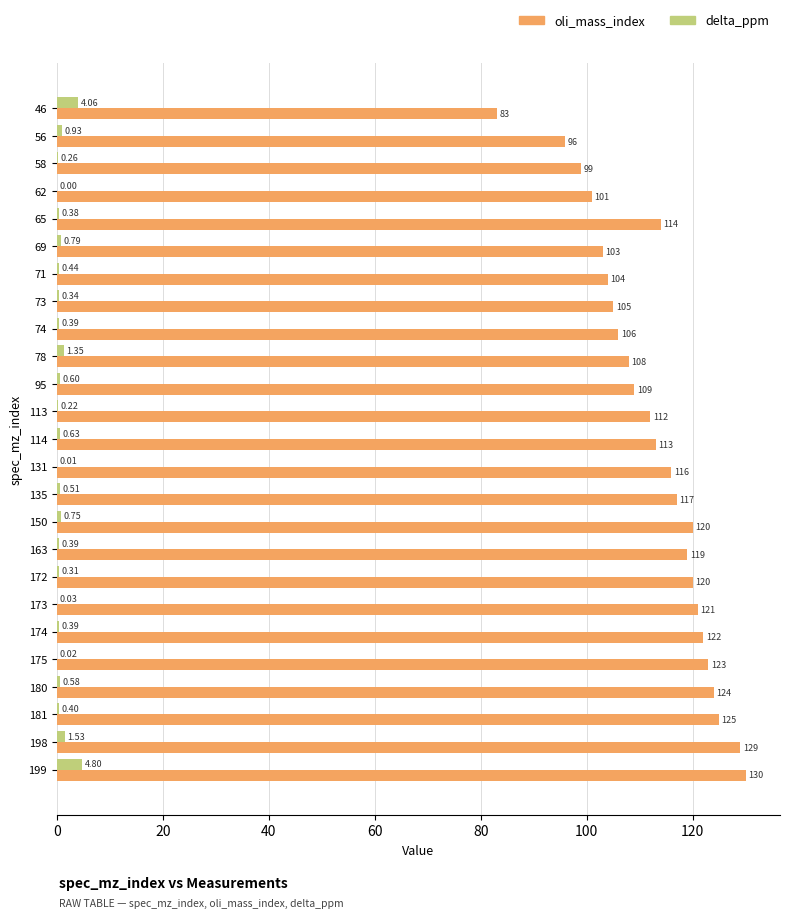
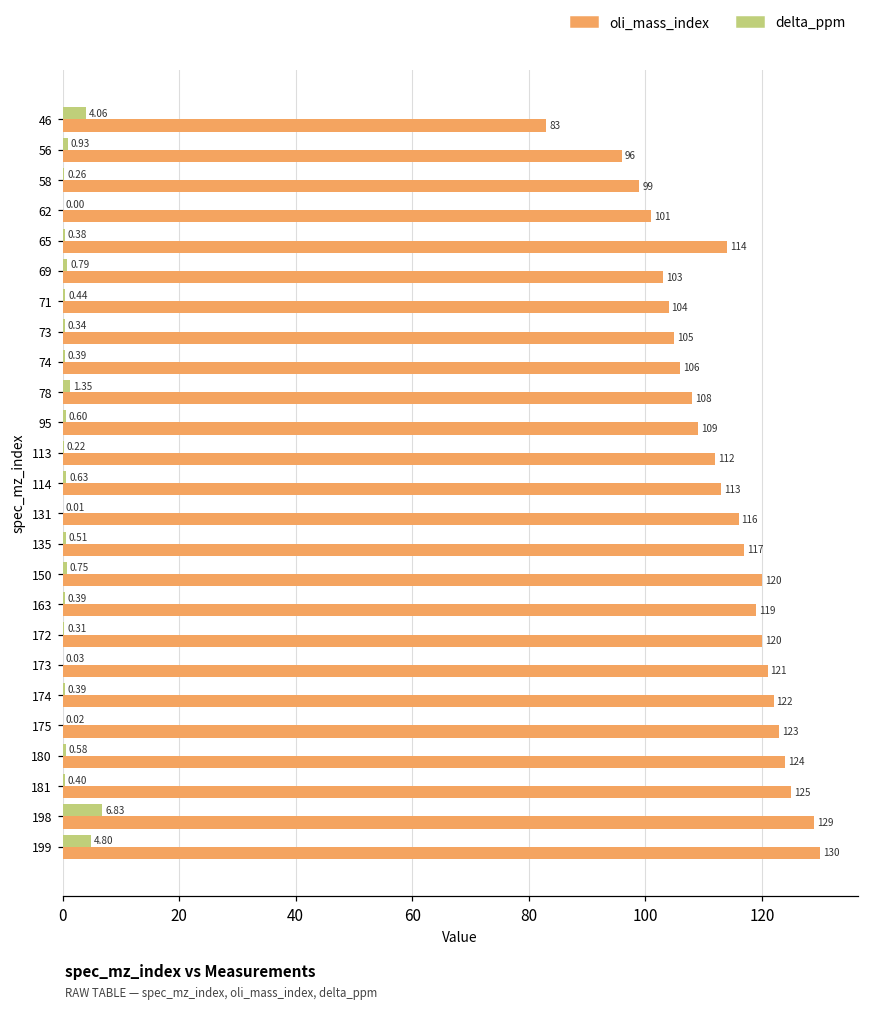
  {
    "oli_mass_index": {
      "46": 83,
      "56": 96,
      "58": 99,
      "62": 101,
      "65": 114,
      "69": 103,
      "71": 104,
      "73": 105,
      "74": 106,
      "78": 108,
      "95": 109,
      "113": 112,
      "114": 113,
      "131": 116,
      "135": 117,
      "150": 120,
      "163": 119,
      "172": 120,
      "173": 121,
      "174": 122,
      "175": 123,
      "180": 124,
      "181": 125,
      "198": 129,
      "199": 130
    },
    "delta_ppm": {
      "46": 4.06,
      "56": 0.93,
      "58": 0.26,
      "62": 0.00,
      "65": 0.38,
      "69": 0.79,
      "71": 0.44,
      "73": 0.34,
      "74": 0.39,
      "78": 1.35,
      "95": 0.60,
      "113": 0.22,
      "114": 0.63,
      "131": 0.01,
      "135": 0.51,
      "150": 0.75,
      "163": 0.39,
      "172": 0.31,
      "173": 0.03,
      "174": 0.39,
      "175": 0.02,
      "180": 0.58,
      "181": 0.40,
-     "198": 1.53,
+     "198": 6.83,
      "199": 4.80
    }
  }
